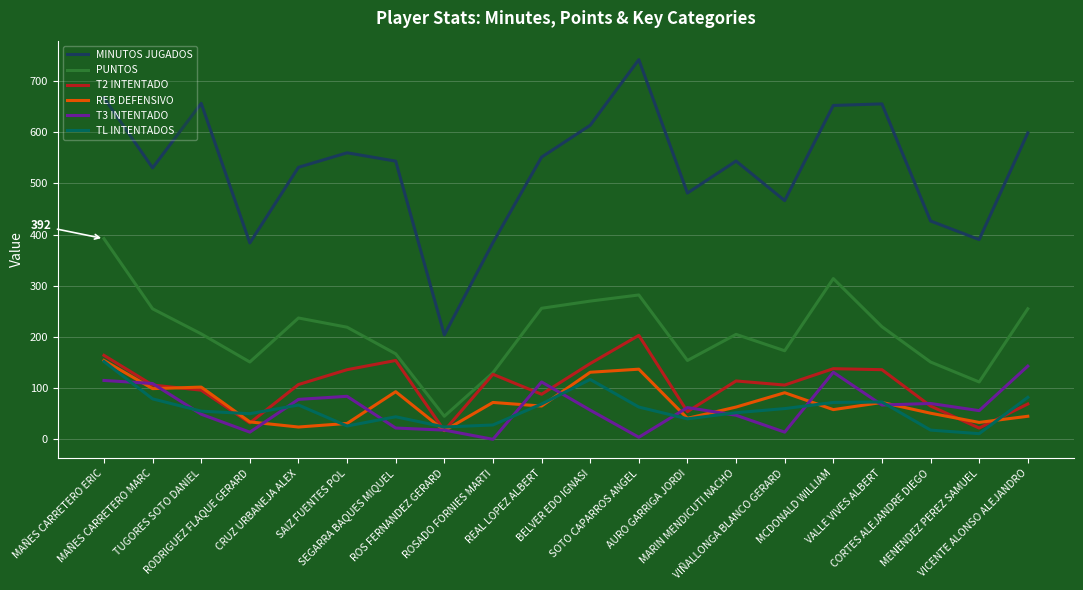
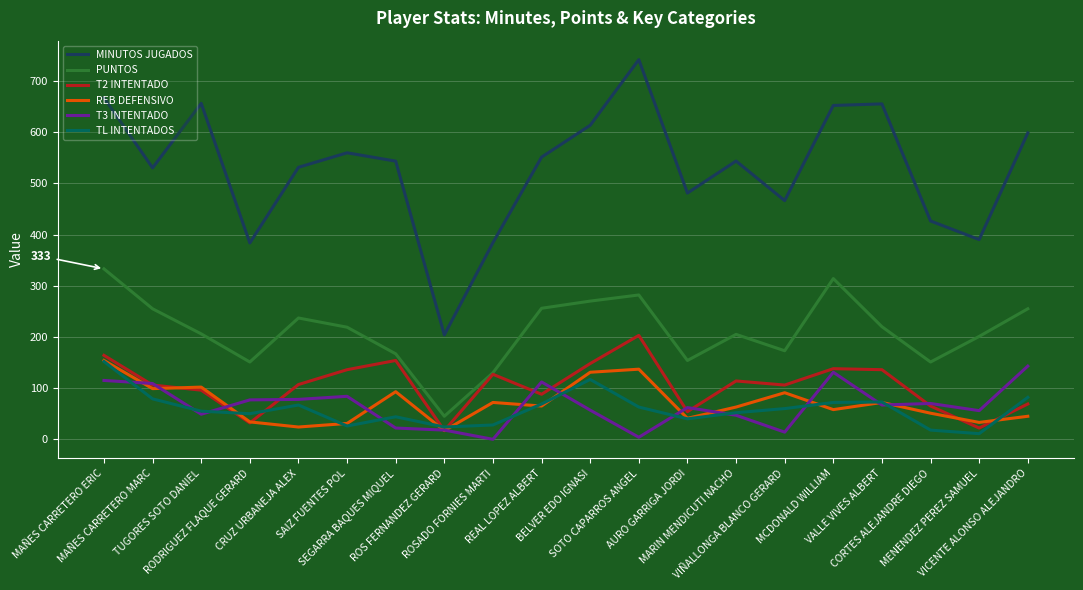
  {
    "PUNTOS": {
-     "MAÑES CARRETERO ERIC": 392,
-     "MENENDEZ PEREZ SAMUEL": 110
+     "MAÑES CARRETERO ERIC": 333,
+     "MENENDEZ PEREZ SAMUEL": 200
    },
    "T2 INTENTADO": {
      "MAÑES CARRETERO ERIC": 160,
      "TUGORES SOTO DANIEL": 100,
      "CRUZ URBANEJA ALEX": 110,
      "SAIZ FUENTES POL": 140,
      "SEGARRA BAQUES MIQUEL": 150,
      "REAL LOPEZ ALBERT": 90,
      "BELVER EDO IGNASI": 150,
      "SOTO CAPARROS ANGEL": 200,
      "AURO GARRIGA JORDI": 50,
      "MARIN MENDICUTI NACHO": 110,
      "VIÑALLONGA BLANCO GERARD": 110,
      "MCDONALD WILLIAM": 140,
      "VALLE VIVES ALBERT": 140,
      "MENENDEZ PEREZ SAMUEL": 20,
      "VICENTE ALONSO ALEJANDRO": 70
    },
    "REB DEFENSIVO": {
      "MAÑES CARRETERO MARC": 100,
      "TUGORES SOTO DANIEL": 100,
      "CRUZ URBANEJA ALEX": 20,
      "SAIZ FUENTES POL": 30,
      "SEGARRA BAQUES MIQUEL": 90,
      "ROSADO FORNIES MARTI": 70,
      "BELVER EDO IGNASI": 130,
      "SOTO CAPARROS ANGEL": 140,
      "MARIN MENDICUTI NACHO": 60,
      "VIÑALLONGA BLANCO GERARD": 90,
      "MCDONALD WILLIAM": 60,
      "CORTES ALEJANDRE DIEGO": 50,
      "MENENDEZ PEREZ SAMUEL": 30,
      "VICENTE ALONSO ALEJANDRO": 50
    },
    "T3 INTENTADO": {
      "MAÑES CARRETERO ERIC": 120,
      "TUGORES SOTO DANIEL": 50,
-     "RODRIGUEZ FLAQUE GERARD": 10,
+     "RODRIGUEZ FLAQUE GERARD": 80,
      "CRUZ URBANEJA ALEX": 80,
      "SAIZ FUENTES POL": 80,
      "SEGARRA BAQUES MIQUEL": 20,
      "ROSADO FORNIES MARTI": 0,
      "REAL LOPEZ ALBERT": 110,
      "BELVER EDO IGNASI": 60,
      "SOTO CAPARROS ANGEL": 0,
      "AURO GARRIGA JORDI": 60,
      "VIÑALLONGA BLANCO GERARD": 10,
      "MCDONALD WILLIAM": 130,
      "MENENDEZ PEREZ SAMUEL": 60,
      "VICENTE ALONSO ALEJANDRO": 140
    }
  }
